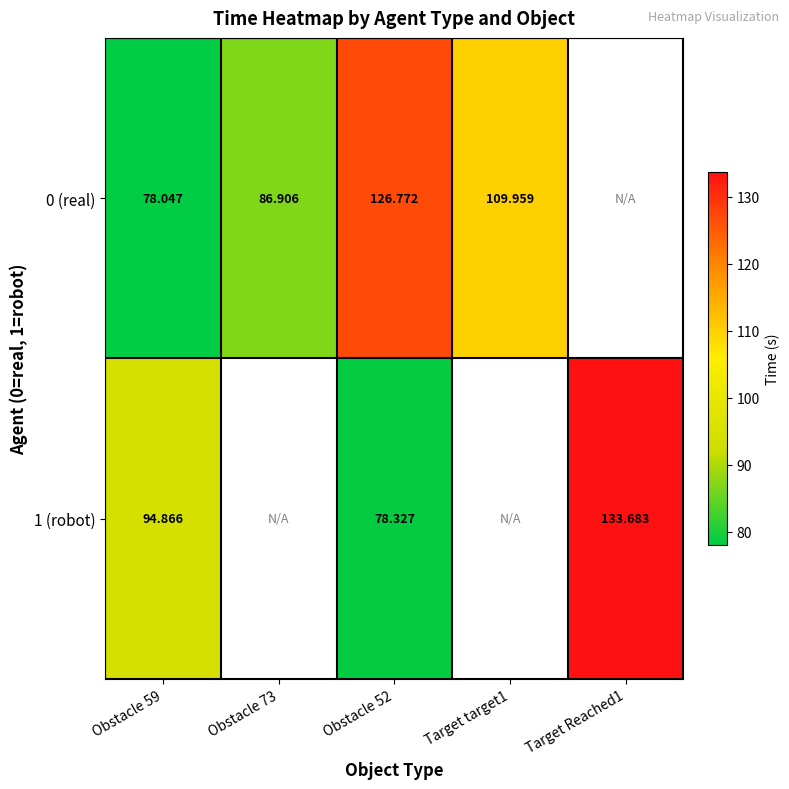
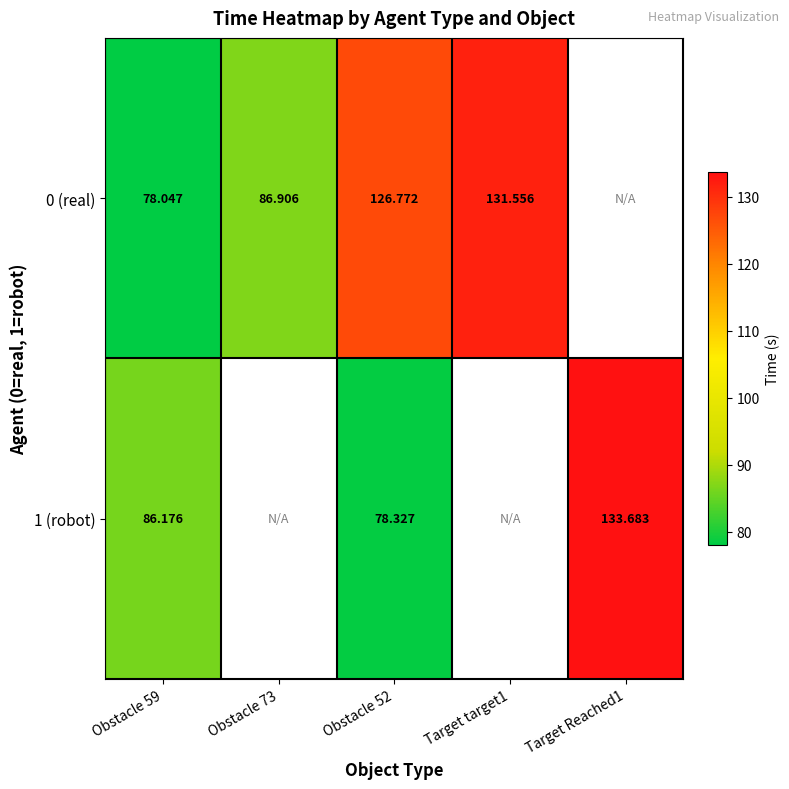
  {
    "0 (real)": {
      "Obstacle 59": 78.047,
      "Obstacle 73": 86.906,
      "Obstacle 52": 126.772,
-     "Target target1": 109.959
+     "Target target1": 131.556
    },
    "1 (robot)": {
-     "Obstacle 59": 94.866,
+     "Obstacle 59": 86.176,
      "Obstacle 52": 78.327,
      "Target Reached1": 133.683
    }
  }
